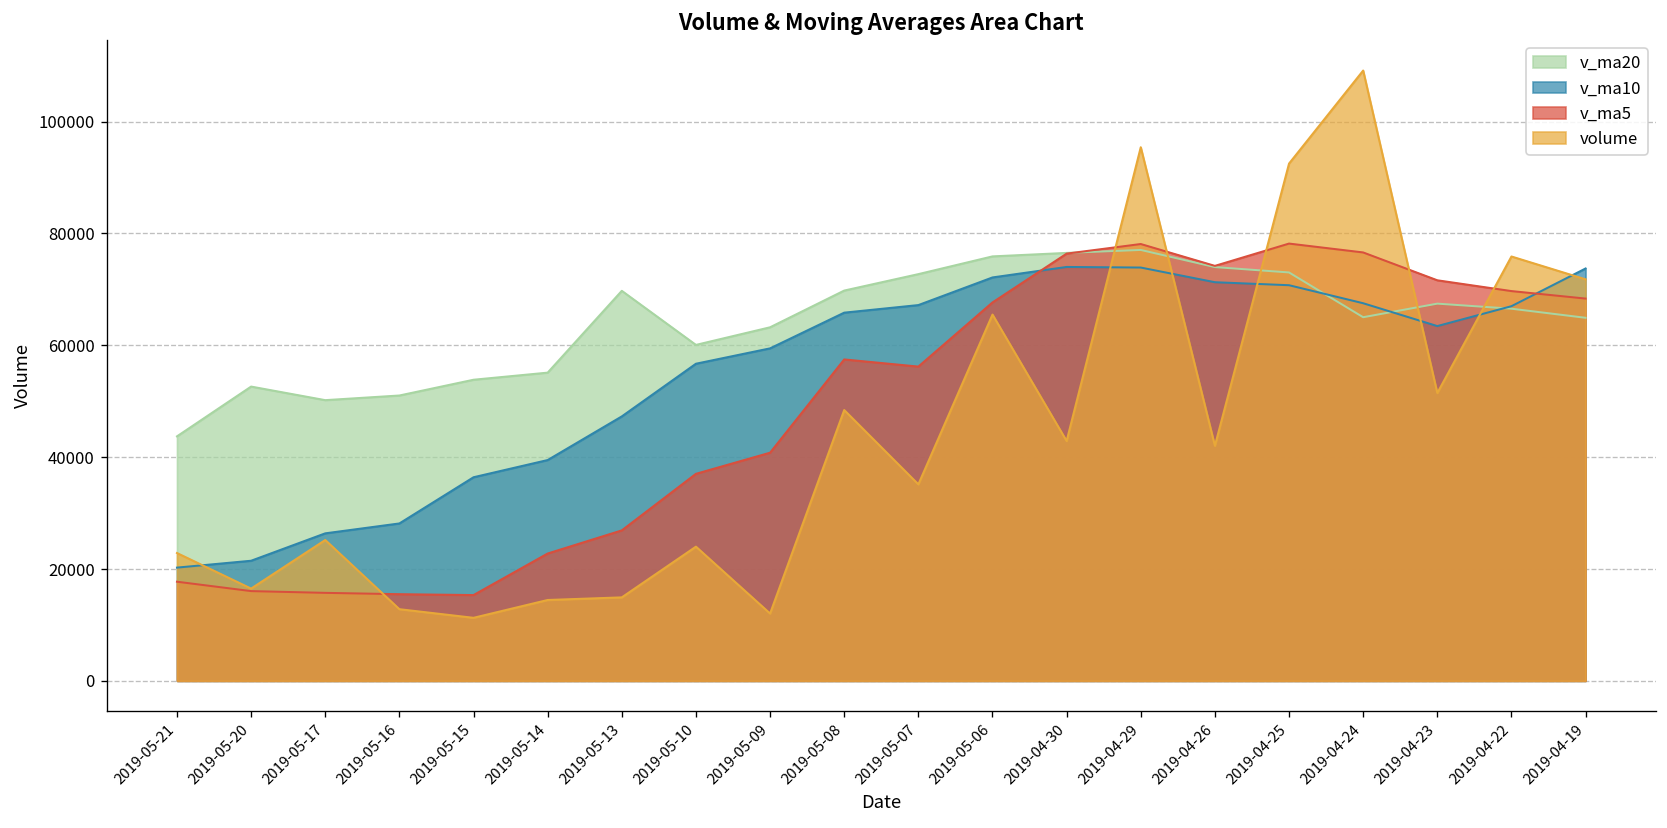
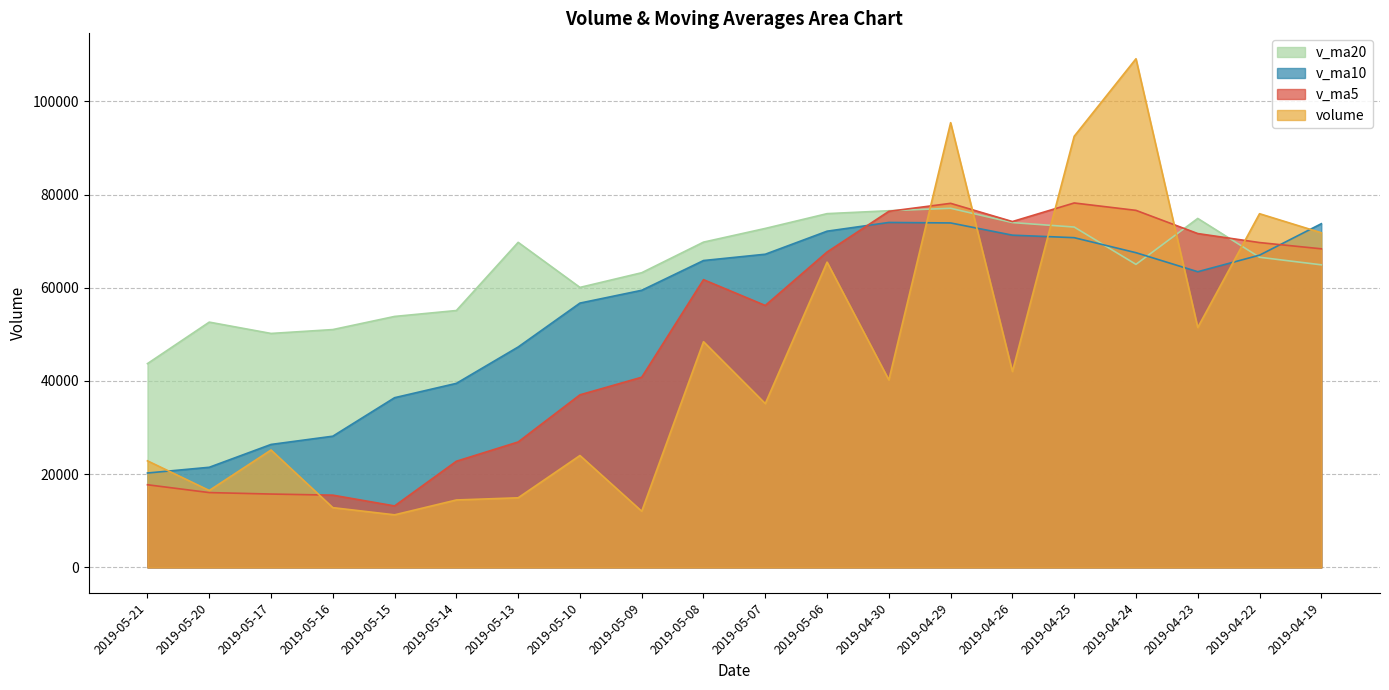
  {
    "v_ma20": {
      "2019-05-21": 44000,
      "2019-05-20": 53000,
      "2019-05-17": 50000,
      "2019-05-16": 51000,
      "2019-05-15": 54000,
      "2019-05-14": 55000,
      "2019-05-13": 70000,
      "2019-05-10": 60000,
      "2019-05-09": 63000,
      "2019-05-08": 70000,
      "2019-05-07": 73000,
      "2019-05-06": 76000,
      "2019-04-29": 77000,
      "2019-04-25": 73000,
      "2019-04-24": 65000,
-     "2019-04-23": 67000,
+     "2019-04-23": 75000,
      "2019-04-19": 65000
    },
    "v_ma10": {
      "2019-05-21": 20000,
      "2019-05-20": 21000,
      "2019-05-17": 26000,
      "2019-05-16": 28000,
      "2019-05-15": 36000,
      "2019-05-14": 39000,
      "2019-05-13": 47000,
      "2019-05-10": 57000,
      "2019-05-09": 59000,
      "2019-05-08": 66000,
      "2019-05-07": 67000,
      "2019-05-06": 72000,
      "2019-04-30": 74000,
      "2019-04-29": 74000,
      "2019-04-26": 71000,
      "2019-04-25": 71000,
      "2019-04-24": 68000,
      "2019-04-23": 63000,
      "2019-04-19": 74000
    },
    "v_ma5": {
      "2019-05-21": 18000,
      "2019-05-17": 16000,
      "2019-05-16": 16000,
-     "2019-05-15": 15000,
+     "2019-05-15": 13000,
      "2019-05-14": 23000,
      "2019-05-13": 27000,
      "2019-05-10": 37000,
      "2019-05-09": 41000,
-     "2019-05-08": 57000,
+     "2019-05-08": 62000,
      "2019-05-07": 56000,
      "2019-05-06": 68000,
      "2019-04-29": 78000,
      "2019-04-25": 78000,
      "2019-04-24": 77000,
      "2019-04-23": 72000,
      "2019-04-22": 70000,
      "2019-04-19": 68000
    },
    "volume": {
      "2019-05-21": 23000,
      "2019-05-17": 25000,
      "2019-05-16": 13000,
      "2019-05-15": 11000,
      "2019-05-14": 14000,
      "2019-05-13": 15000,
      "2019-05-10": 24000,
      "2019-05-09": 12000,
      "2019-05-08": 48000,
      "2019-05-07": 35000,
      "2019-05-06": 65000,
-     "2019-04-30": 43000,
+     "2019-04-30": 40000,
      "2019-04-29": 95000,
      "2019-04-26": 42000,
      "2019-04-25": 92000,
      "2019-04-24": 109000,
      "2019-04-23": 51000,
      "2019-04-22": 76000,
      "2019-04-19": 72000
    }
  }
